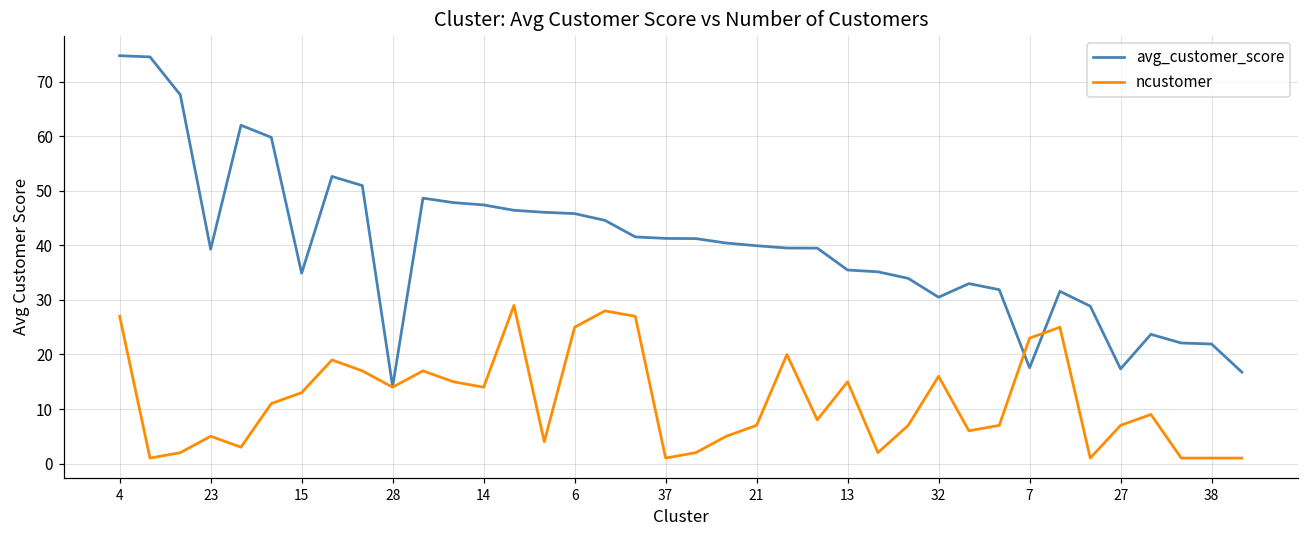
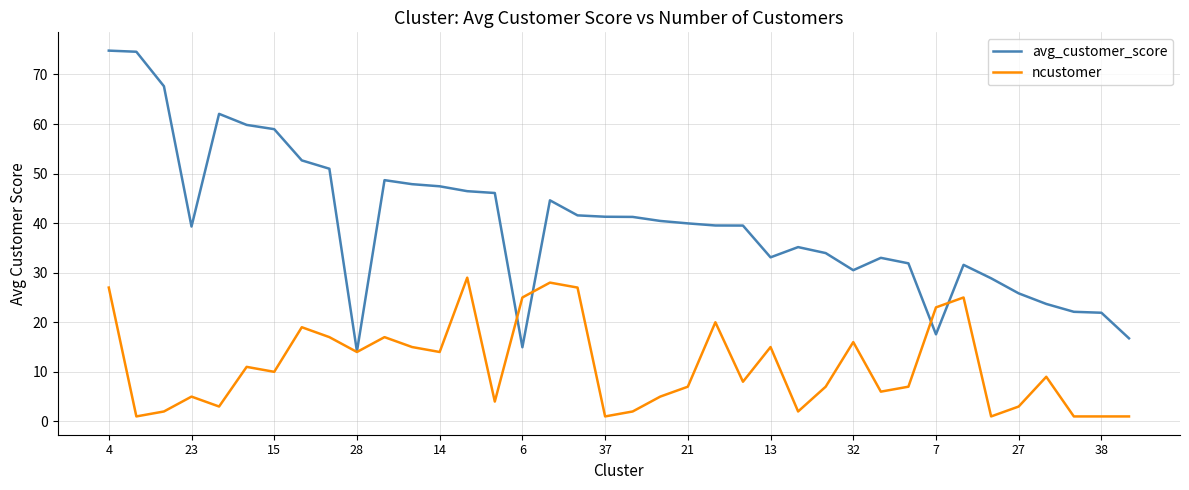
  {
    "avg_customer_score": {
      "4": 75,
      "23": 39,
-     "15": 35,
+     "15": 59,
      "14": 47,
-     "6": 46,
+     "6": 15,
      "37": 41,
      "21": 40,
-     "13": 35,
+     "13": 33,
      "32": 31,
      "7": 18,
-     "27": 17,
+     "27": 26,
      "38": 22
    },
    "ncustomer": {
      "4": 27,
      "23": 5,
-     "15": 13,
+     "15": 10,
      "14": 14,
      "6": 25,
      "37": 1,
      "21": 7,
      "13": 15,
      "32": 16,
      "7": 23,
-     "27": 7,
+     "27": 3,
      "38": 1
    }
  }
